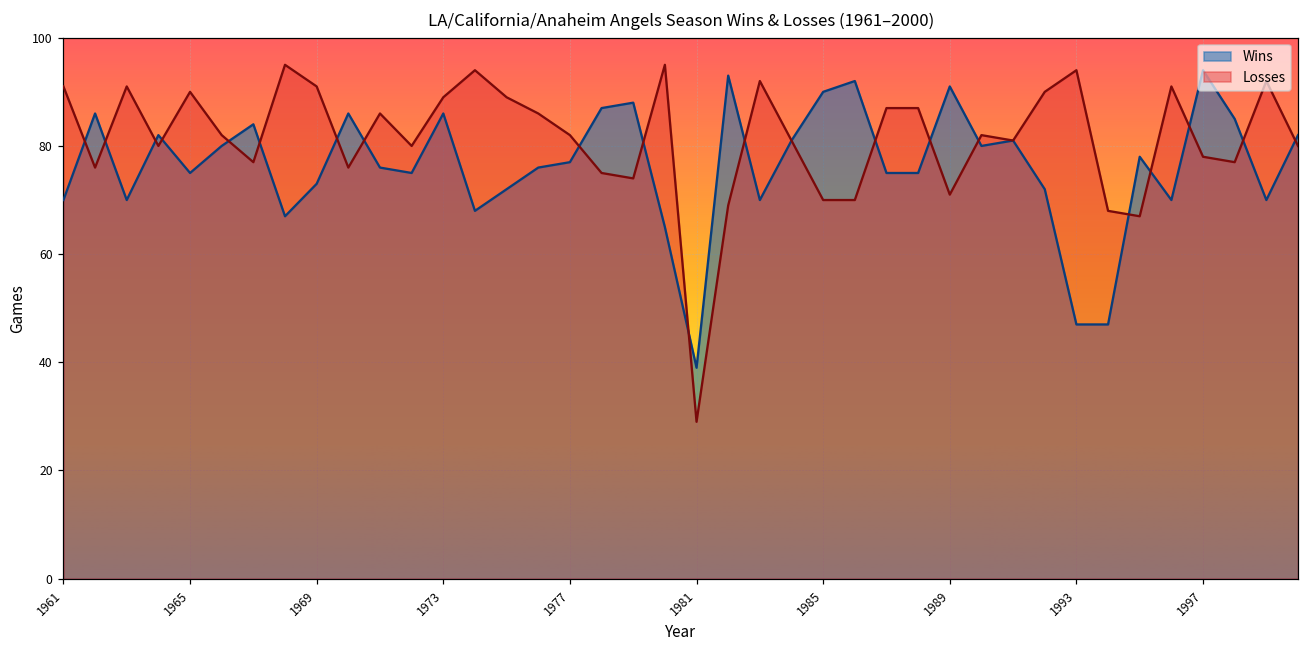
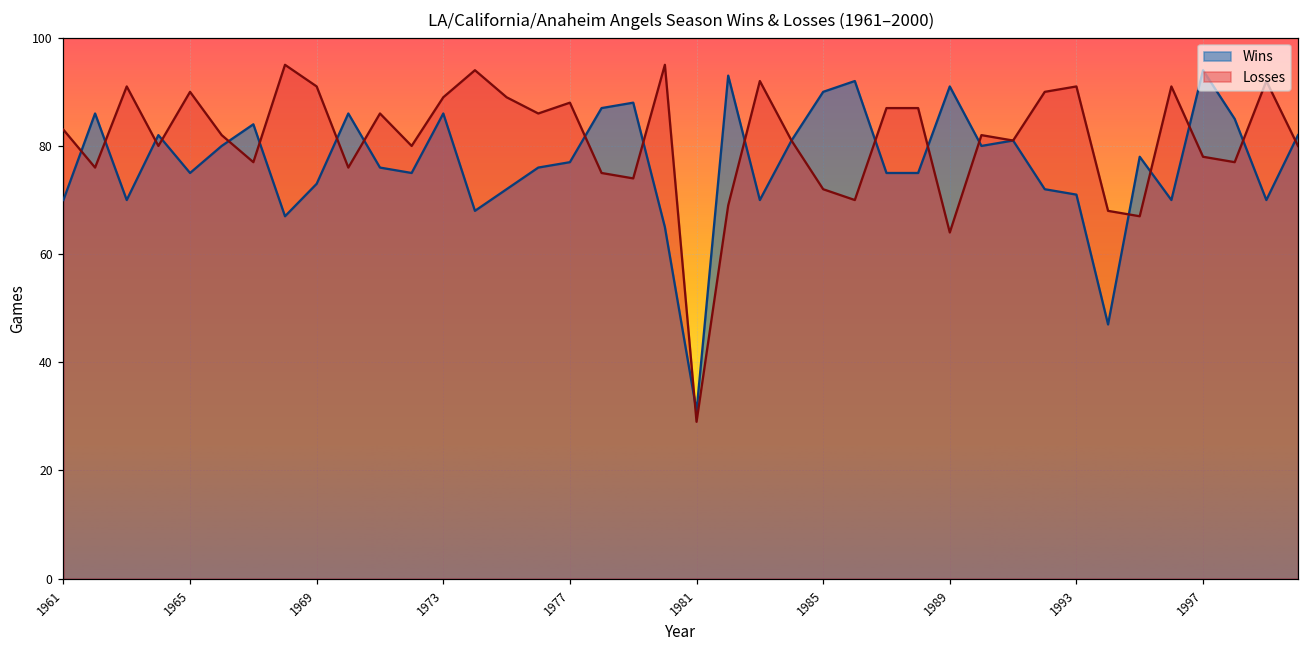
  {
    "Wins": {
      "1961": 70,
      "1965": 75,
      "1969": 73,
      "1973": 86,
      "1977": 77,
-     "1981": 39,
+     "1981": 31,
      "1985": 90,
      "1989": 91,
-     "1993": 47
+     "1993": 71
    },
    "Losses": {
-     "1961": 91,
+     "1961": 83,
      "1965": 90,
      "1969": 91,
      "1973": 89,
-     "1977": 82,
+     "1977": 88,
      "1981": 29,
-     "1985": 70,
-     "1989": 71,
-     "1993": 94,
+     "1985": 72,
+     "1989": 64,
+     "1993": 91,
      "1997": 78
    }
  }
